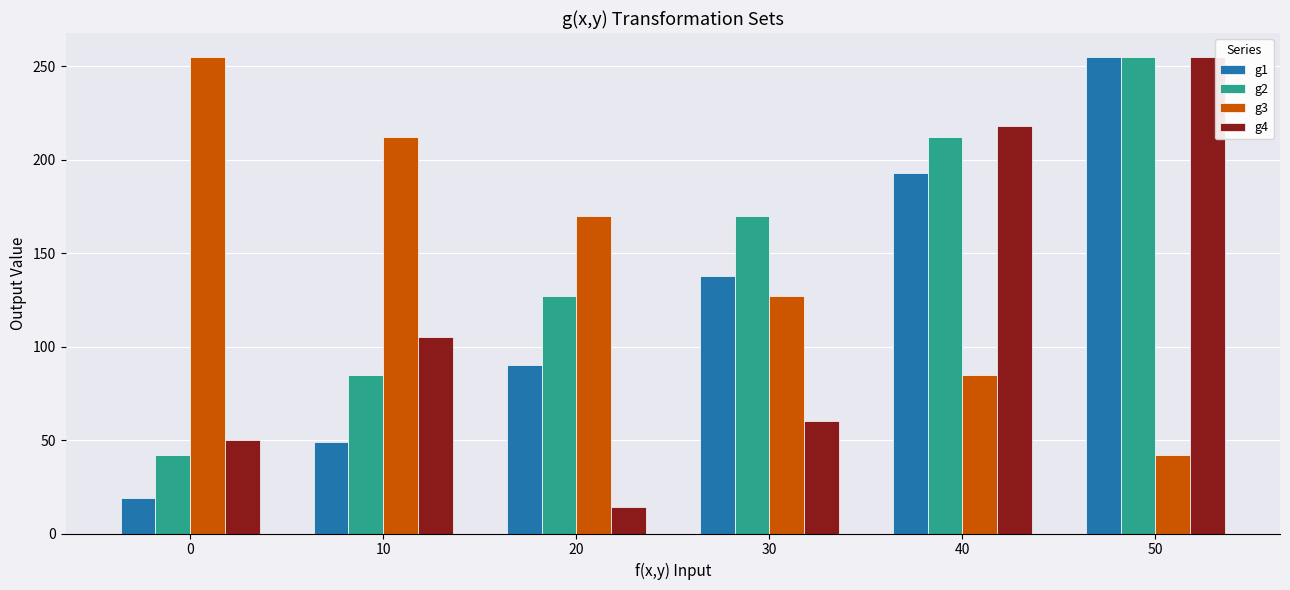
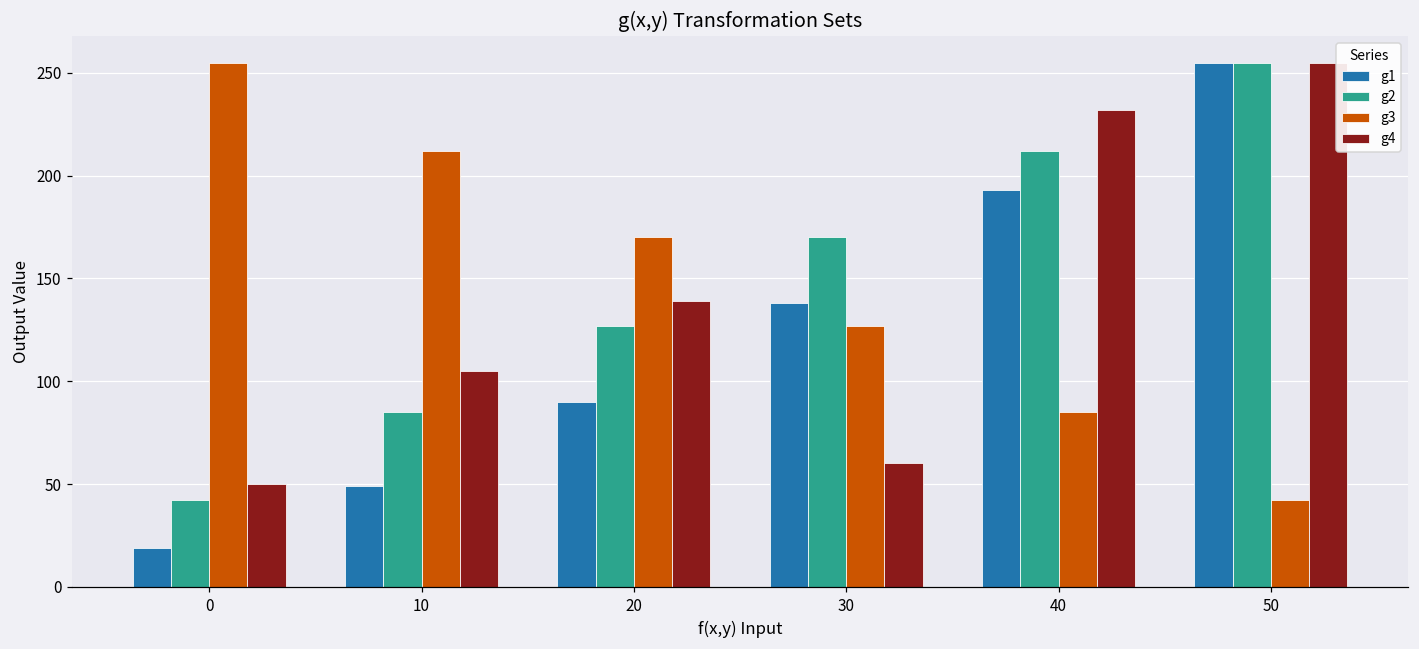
  {
    "g3": {
      "0": 255,
      "10": 212,
      "20": 170,
      "30": 127,
      "40": 85,
      "50": 42
    },
    "g4": {
      "0": 50,
      "10": 105,
-     "20": 14,
+     "20": 139,
      "30": 60,
-     "40": 218,
+     "40": 232,
      "50": 255
    }
  }
